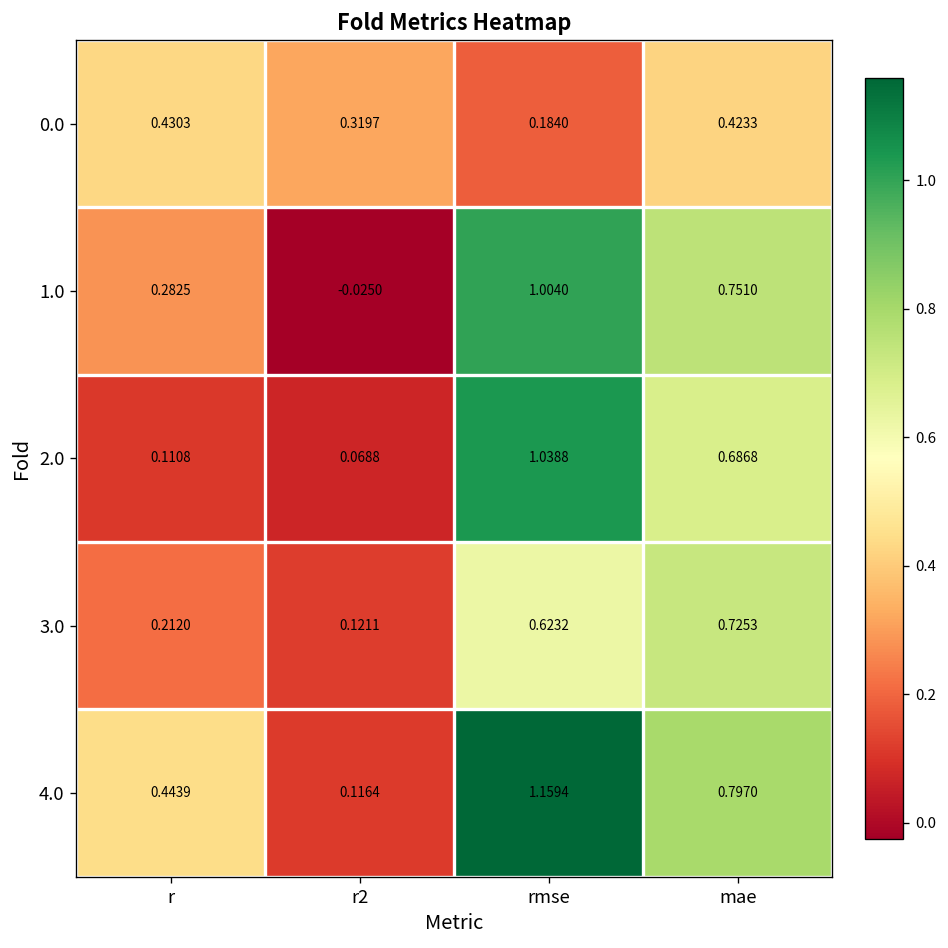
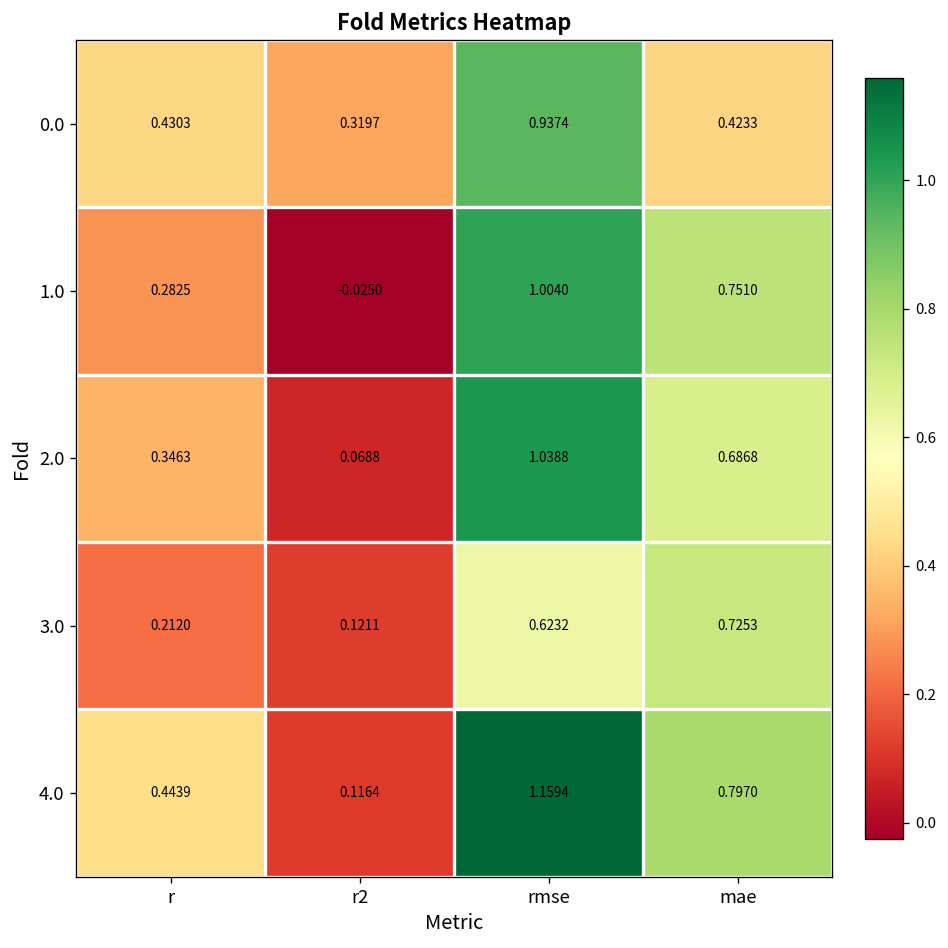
  {
    "0.0": {
      "r": 0.4303,
      "r2": 0.3197,
-     "rmse": 0.1840,
+     "rmse": 0.9374,
      "mae": 0.4233
    },
    "1.0": {
      "r": 0.2825,
      "r2": -0.0250,
      "rmse": 1.0040,
      "mae": 0.7510
    },
    "2.0": {
-     "r": 0.1108,
+     "r": 0.3463,
      "r2": 0.0688,
      "rmse": 1.0388,
      "mae": 0.6868
    },
    "3.0": {
      "r": 0.2120,
      "r2": 0.1211,
      "rmse": 0.6232,
      "mae": 0.7253
    },
    "4.0": {
      "r": 0.4439,
      "r2": 0.1164,
      "rmse": 1.1594,
      "mae": 0.7970
    }
  }
